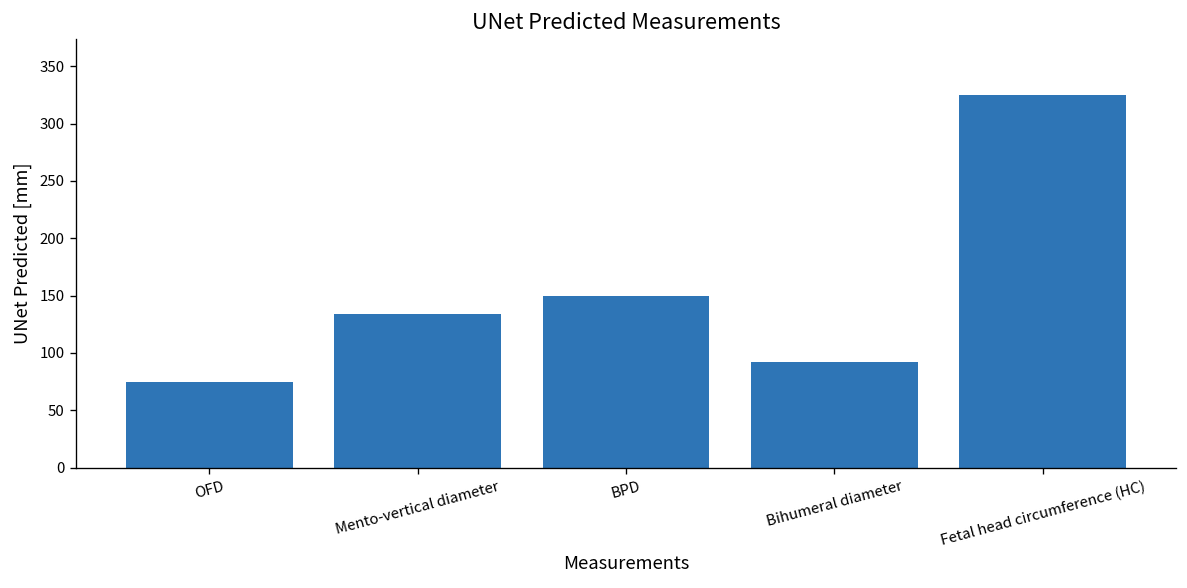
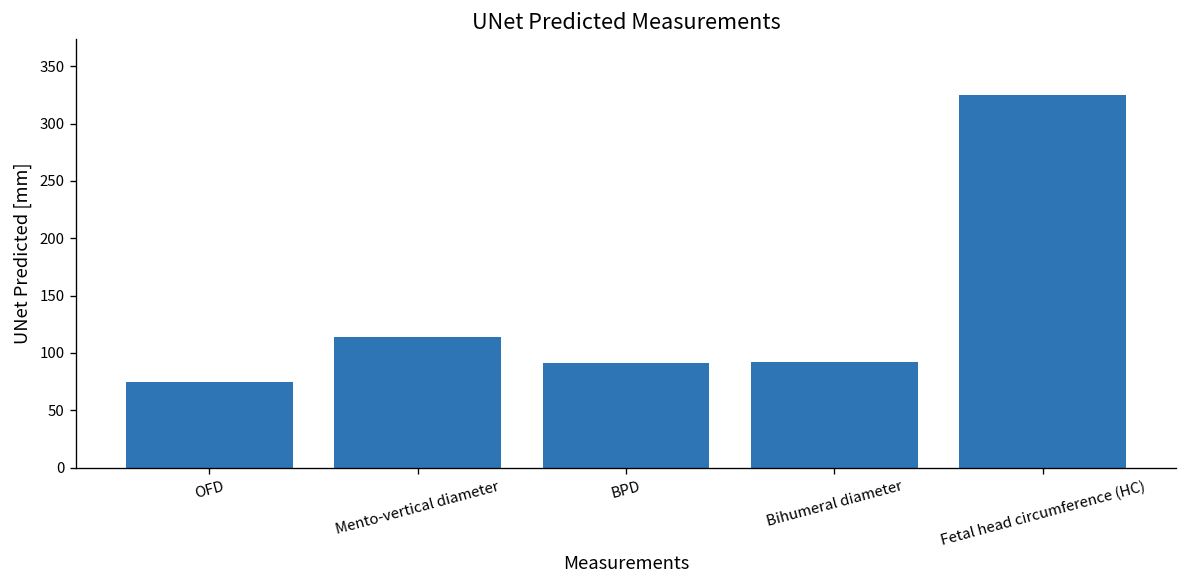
  {
    "OFD": 70,
-   "Mento-vertical diameter": 130,
-   "BPD": 150,
+   "Mento-vertical diameter": 110,
+   "BPD": 90,
    "Bihumeral diameter": 90,
    "Fetal head circumference (HC)": 330
  }
